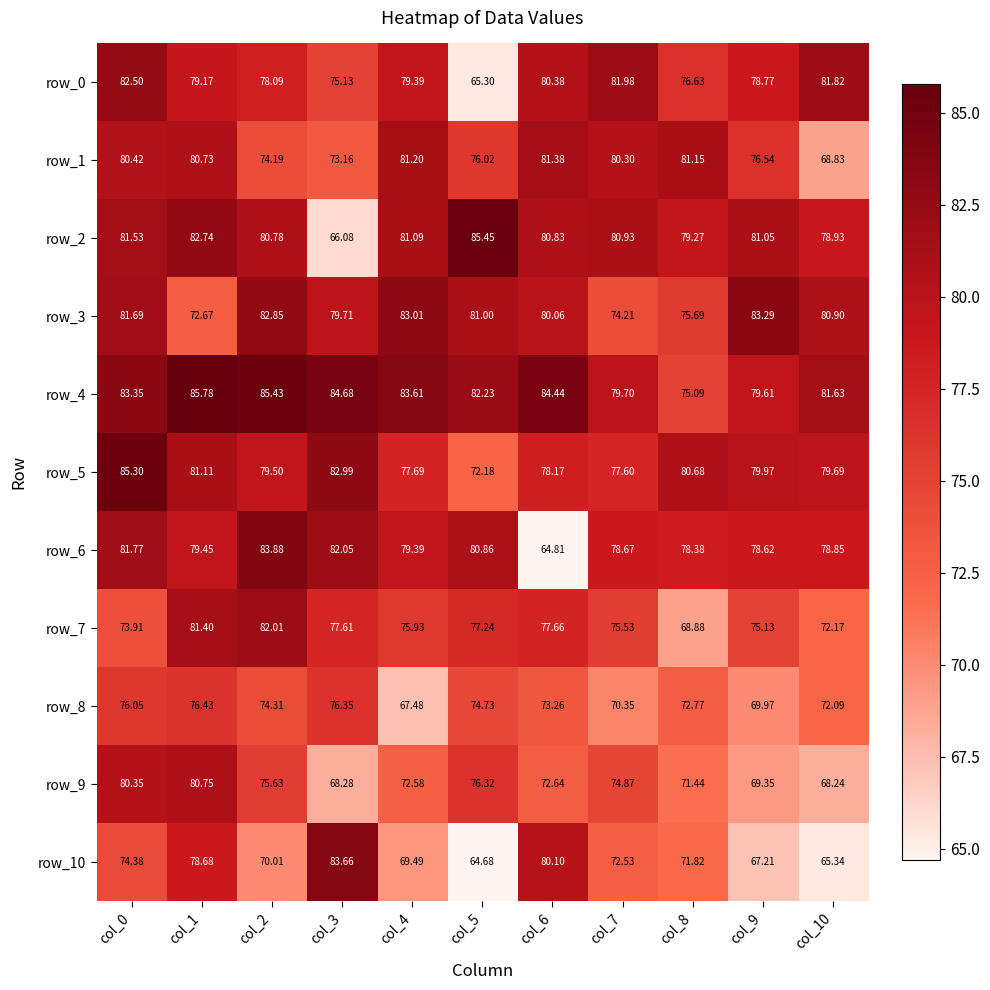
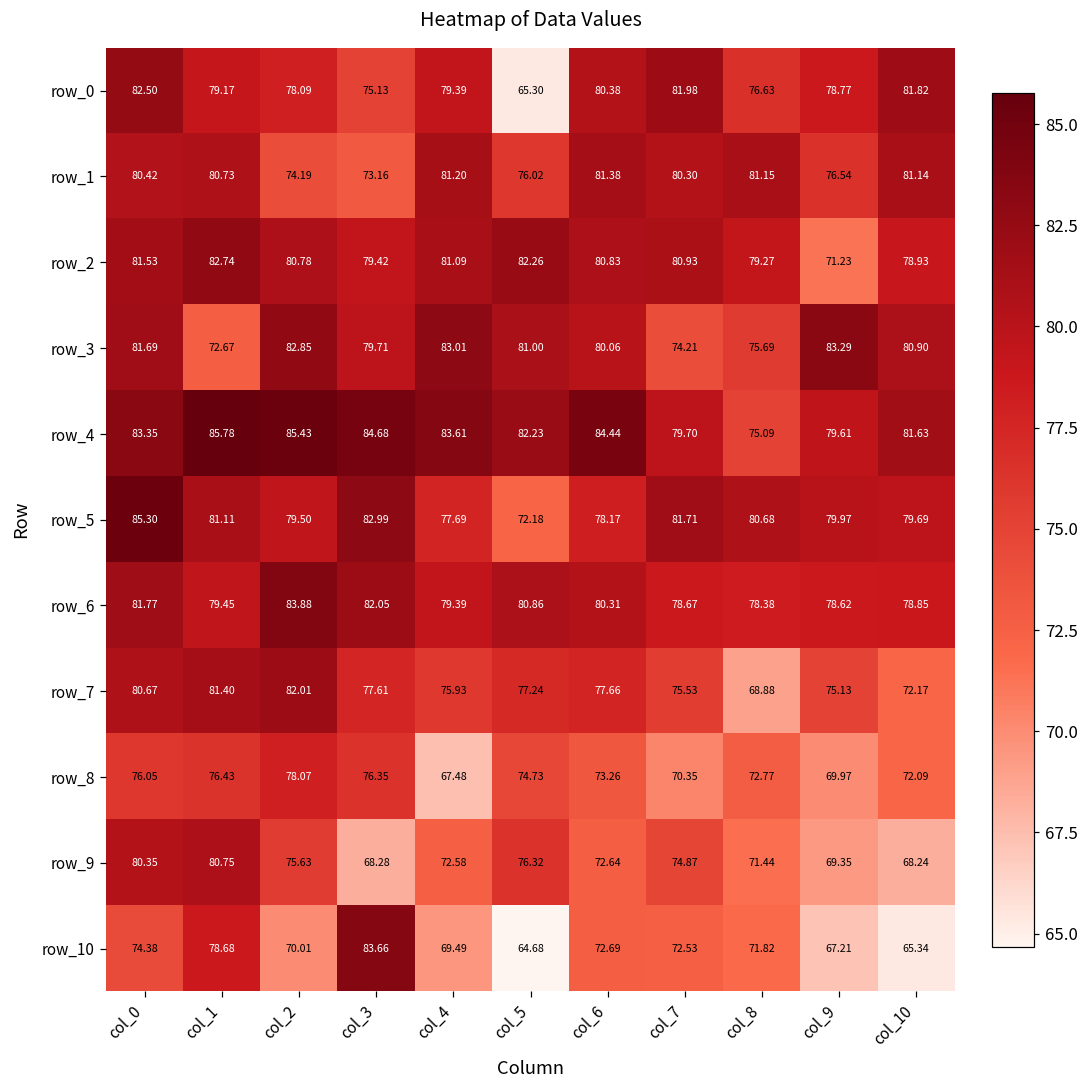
  {
    "row_0": {
      "col_0": 82.50,
      "col_1": 79.17,
      "col_2": 78.09,
      "col_3": 75.13,
      "col_4": 79.39,
      "col_5": 65.30,
      "col_6": 80.38,
      "col_7": 81.98,
      "col_8": 76.63,
      "col_9": 78.77,
      "col_10": 81.82
    },
    "row_1": {
      "col_0": 80.42,
      "col_1": 80.73,
      "col_2": 74.19,
      "col_3": 73.16,
      "col_4": 81.20,
      "col_5": 76.02,
      "col_6": 81.38,
      "col_7": 80.30,
      "col_8": 81.15,
      "col_9": 76.54,
-     "col_10": 68.83
+     "col_10": 81.14
    },
    "row_2": {
      "col_0": 81.53,
      "col_1": 82.74,
      "col_2": 80.78,
-     "col_3": 66.08,
+     "col_3": 79.42,
      "col_4": 81.09,
-     "col_5": 85.45,
+     "col_5": 82.26,
      "col_6": 80.83,
      "col_7": 80.93,
      "col_8": 79.27,
-     "col_9": 81.05,
+     "col_9": 71.23,
      "col_10": 78.93
    },
    "row_3": {
      "col_0": 81.69,
      "col_1": 72.67,
      "col_2": 82.85,
      "col_3": 79.71,
      "col_4": 83.01,
      "col_5": 81.00,
      "col_6": 80.06,
      "col_7": 74.21,
      "col_8": 75.69,
      "col_9": 83.29,
      "col_10": 80.90
    },
    "row_4": {
      "col_0": 83.35,
      "col_1": 85.78,
      "col_2": 85.43,
      "col_3": 84.68,
      "col_4": 83.61,
      "col_5": 82.23,
      "col_6": 84.44,
      "col_7": 79.70,
      "col_8": 75.09,
      "col_9": 79.61,
      "col_10": 81.63
    },
    "row_5": {
      "col_0": 85.30,
      "col_1": 81.11,
      "col_2": 79.50,
      "col_3": 82.99,
      "col_4": 77.69,
      "col_5": 72.18,
      "col_6": 78.17,
-     "col_7": 77.60,
+     "col_7": 81.71,
      "col_8": 80.68,
      "col_9": 79.97,
      "col_10": 79.69
    },
    "row_6": {
      "col_0": 81.77,
      "col_1": 79.45,
      "col_2": 83.88,
      "col_3": 82.05,
      "col_4": 79.39,
      "col_5": 80.86,
-     "col_6": 64.81,
+     "col_6": 80.31,
      "col_7": 78.67,
      "col_8": 78.38,
      "col_9": 78.62,
      "col_10": 78.85
    },
    "row_7": {
-     "col_0": 73.91,
+     "col_0": 80.67,
      "col_1": 81.40,
      "col_2": 82.01,
      "col_3": 77.61,
      "col_4": 75.93,
      "col_5": 77.24,
      "col_6": 77.66,
      "col_7": 75.53,
      "col_8": 68.88,
      "col_9": 75.13,
      "col_10": 72.17
    },
    "row_8": {
      "col_0": 76.05,
      "col_1": 76.43,
-     "col_2": 74.31,
+     "col_2": 78.07,
      "col_3": 76.35,
      "col_4": 67.48,
      "col_5": 74.73,
      "col_6": 73.26,
      "col_7": 70.35,
      "col_8": 72.77,
      "col_9": 69.97,
      "col_10": 72.09
    },
    "row_9": {
      "col_0": 80.35,
      "col_1": 80.75,
      "col_2": 75.63,
      "col_3": 68.28,
      "col_4": 72.58,
      "col_5": 76.32,
      "col_6": 72.64,
      "col_7": 74.87,
      "col_8": 71.44,
      "col_9": 69.35,
      "col_10": 68.24
    },
    "row_10": {
      "col_0": 74.38,
      "col_1": 78.68,
      "col_2": 70.01,
      "col_3": 83.66,
      "col_4": 69.49,
      "col_5": 64.68,
-     "col_6": 80.10,
+     "col_6": 72.69,
      "col_7": 72.53,
      "col_8": 71.82,
      "col_9": 67.21,
      "col_10": 65.34
    }
  }
